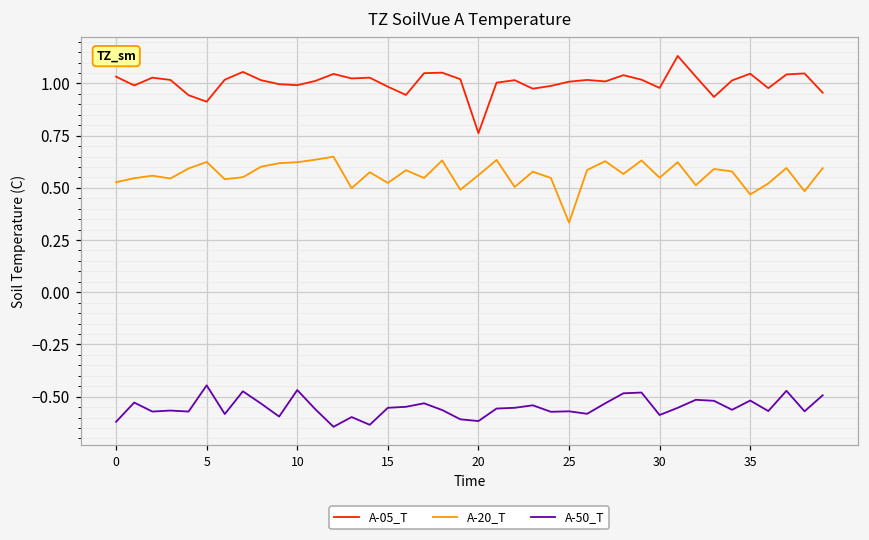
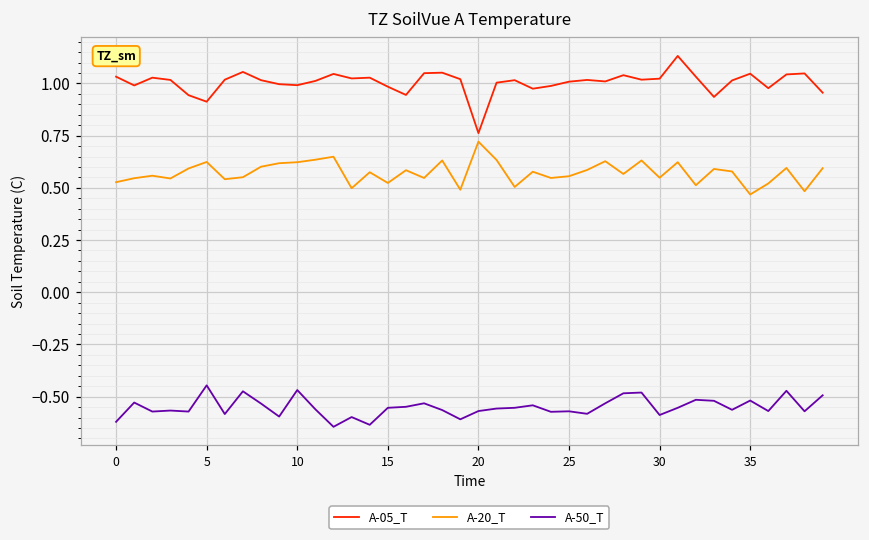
  {
    "A-05_T": {
      "0": 1.03,
      "5": 0.91,
      "10": 0.99,
      "15": 0.98,
      "20": 0.76,
      "25": 1.01,
-     "30": 0.98,
+     "30": 1.02,
      "35": 1.05
    },
    "A-20_T": {
      "0": 0.53,
      "5": 0.62,
      "10": 0.62,
      "15": 0.52,
-     "20": 0.56,
-     "25": 0.33,
+     "20": 0.72,
+     "25": 0.56,
      "30": 0.55,
      "35": 0.47
    },
    "A-50_T": {
      "0": -0.62,
      "5": -0.45,
      "10": -0.47,
      "15": -0.55,
-     "20": -0.62,
+     "20": -0.57,
      "25": -0.57,
      "30": -0.59,
      "35": -0.52
    }
  }
